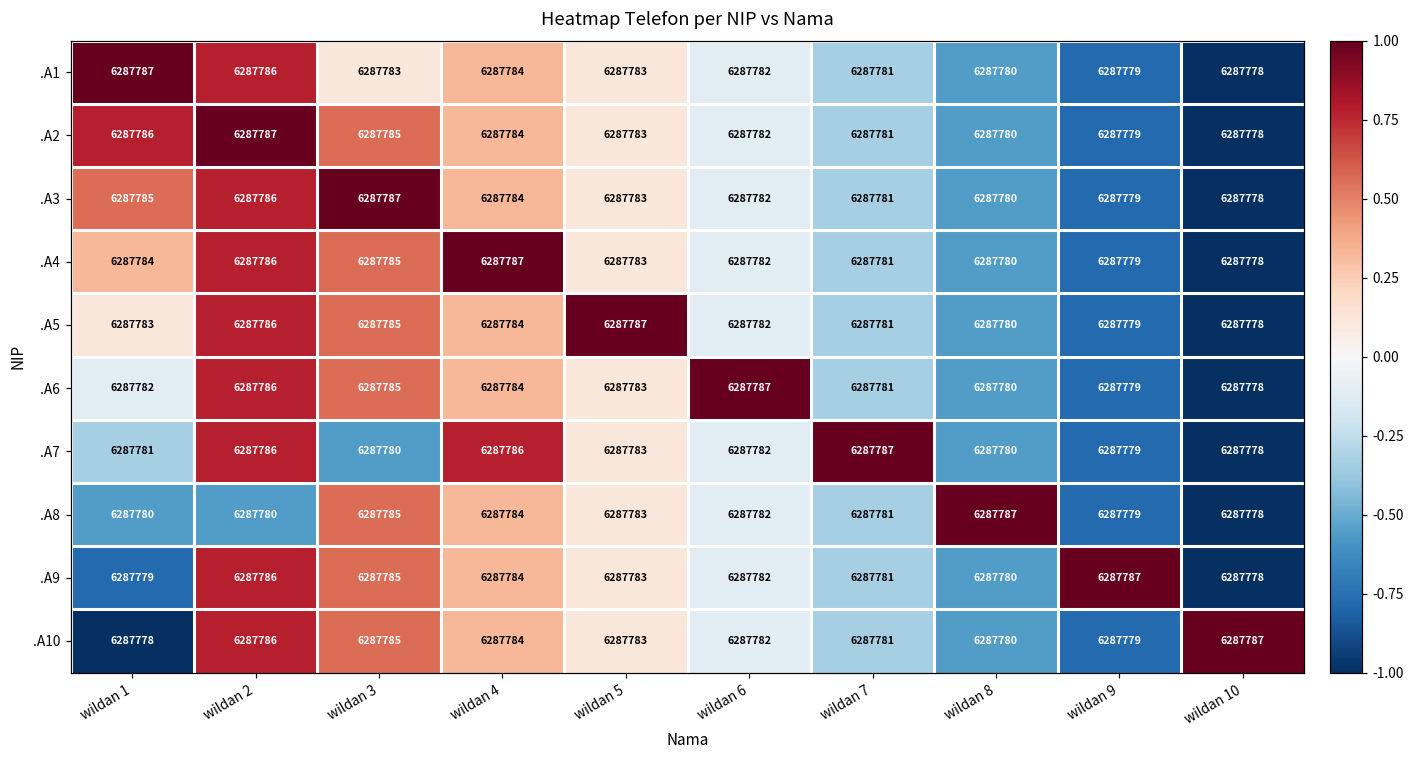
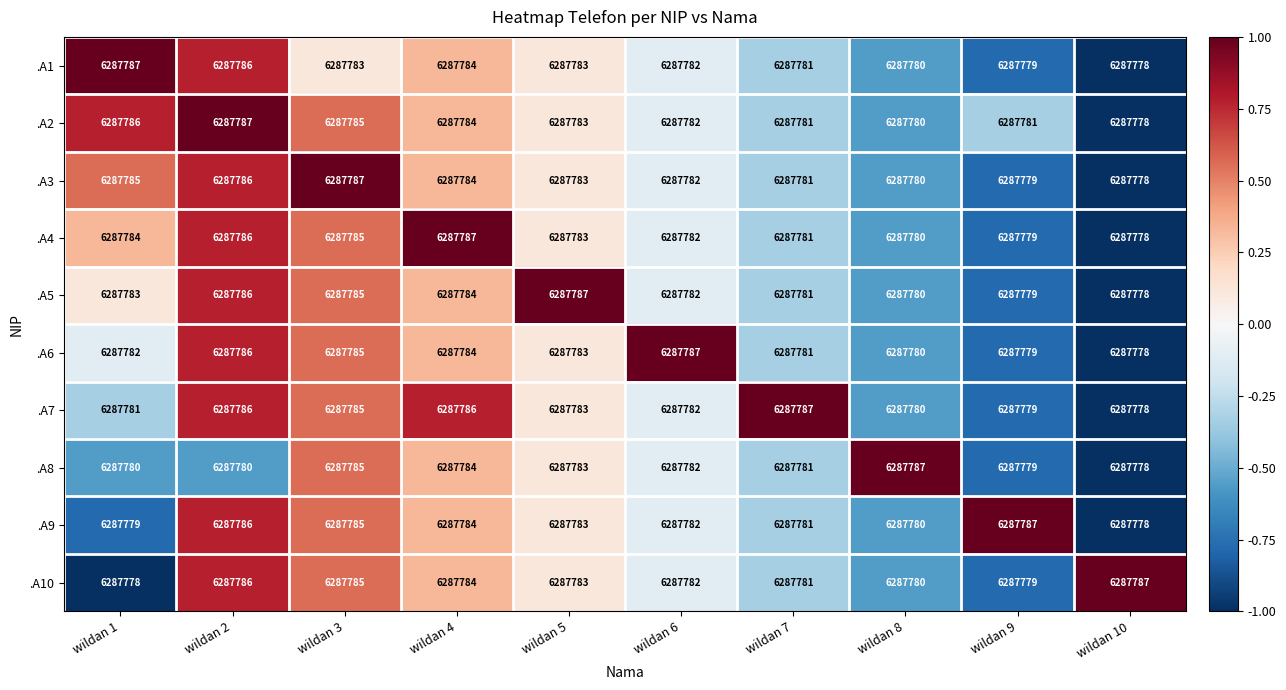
  {
    ".A1": {
      "wildan 1": 6287787,
      "wildan 2": 6287786,
      "wildan 3": 6287783,
      "wildan 4": 6287784,
      "wildan 5": 6287783,
      "wildan 6": 6287782,
      "wildan 7": 6287781,
      "wildan 8": 6287780,
      "wildan 9": 6287779,
      "wildan 10": 6287778
    },
    ".A2": {
      "wildan 1": 6287786,
      "wildan 2": 6287787,
      "wildan 3": 6287785,
      "wildan 4": 6287784,
      "wildan 5": 6287783,
      "wildan 6": 6287782,
      "wildan 7": 6287781,
      "wildan 8": 6287780,
-     "wildan 9": 6287779,
+     "wildan 9": 6287781,
      "wildan 10": 6287778
    },
    ".A3": {
      "wildan 1": 6287785,
      "wildan 2": 6287786,
      "wildan 3": 6287787,
      "wildan 4": 6287784,
      "wildan 5": 6287783,
      "wildan 6": 6287782,
      "wildan 7": 6287781,
      "wildan 8": 6287780,
      "wildan 9": 6287779,
      "wildan 10": 6287778
    },
    ".A4": {
      "wildan 1": 6287784,
      "wildan 2": 6287786,
      "wildan 3": 6287785,
      "wildan 4": 6287787,
      "wildan 5": 6287783,
      "wildan 6": 6287782,
      "wildan 7": 6287781,
      "wildan 8": 6287780,
      "wildan 9": 6287779,
      "wildan 10": 6287778
    },
    ".A5": {
      "wildan 1": 6287783,
      "wildan 2": 6287786,
      "wildan 3": 6287785,
      "wildan 4": 6287784,
      "wildan 5": 6287787,
      "wildan 6": 6287782,
      "wildan 7": 6287781,
      "wildan 8": 6287780,
      "wildan 9": 6287779,
      "wildan 10": 6287778
    },
    ".A6": {
      "wildan 1": 6287782,
      "wildan 2": 6287786,
      "wildan 3": 6287785,
      "wildan 4": 6287784,
      "wildan 5": 6287783,
      "wildan 6": 6287787,
      "wildan 7": 6287781,
      "wildan 8": 6287780,
      "wildan 9": 6287779,
      "wildan 10": 6287778
    },
    ".A7": {
      "wildan 1": 6287781,
      "wildan 2": 6287786,
-     "wildan 3": 6287780,
+     "wildan 3": 6287785,
      "wildan 4": 6287786,
      "wildan 5": 6287783,
      "wildan 6": 6287782,
      "wildan 7": 6287787,
      "wildan 8": 6287780,
      "wildan 9": 6287779,
      "wildan 10": 6287778
    },
    ".A8": {
      "wildan 1": 6287780,
      "wildan 2": 6287780,
      "wildan 3": 6287785,
      "wildan 4": 6287784,
      "wildan 5": 6287783,
      "wildan 6": 6287782,
      "wildan 7": 6287781,
      "wildan 8": 6287787,
      "wildan 9": 6287779,
      "wildan 10": 6287778
    },
    ".A9": {
      "wildan 1": 6287779,
      "wildan 2": 6287786,
      "wildan 3": 6287785,
      "wildan 4": 6287784,
      "wildan 5": 6287783,
      "wildan 6": 6287782,
      "wildan 7": 6287781,
      "wildan 8": 6287780,
      "wildan 9": 6287787,
      "wildan 10": 6287778
    },
    ".A10": {
      "wildan 1": 6287778,
      "wildan 2": 6287786,
      "wildan 3": 6287785,
      "wildan 4": 6287784,
      "wildan 5": 6287783,
      "wildan 6": 6287782,
      "wildan 7": 6287781,
      "wildan 8": 6287780,
      "wildan 9": 6287779,
      "wildan 10": 6287787
    }
  }
